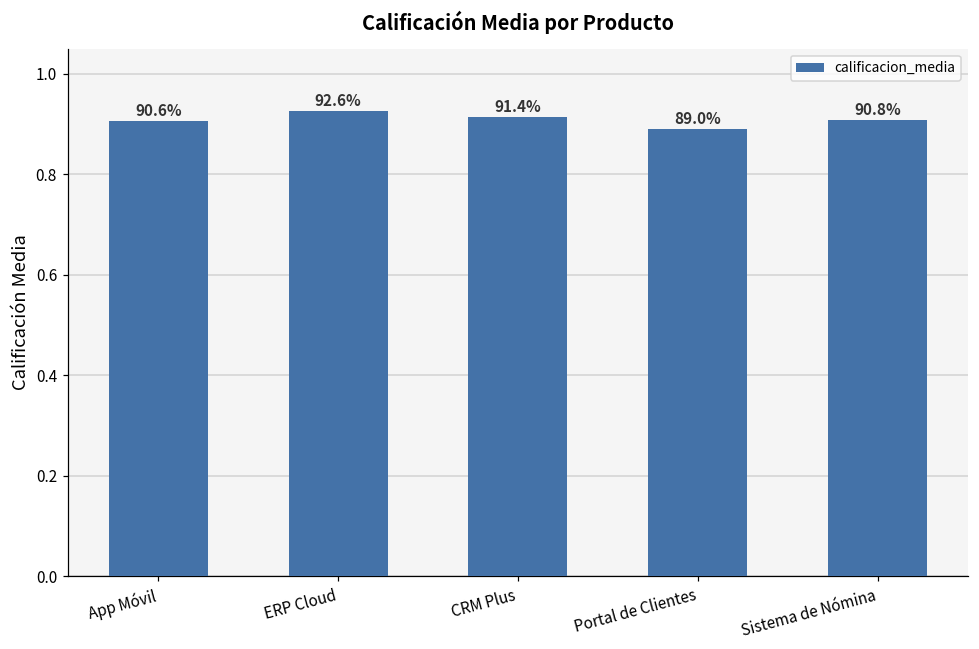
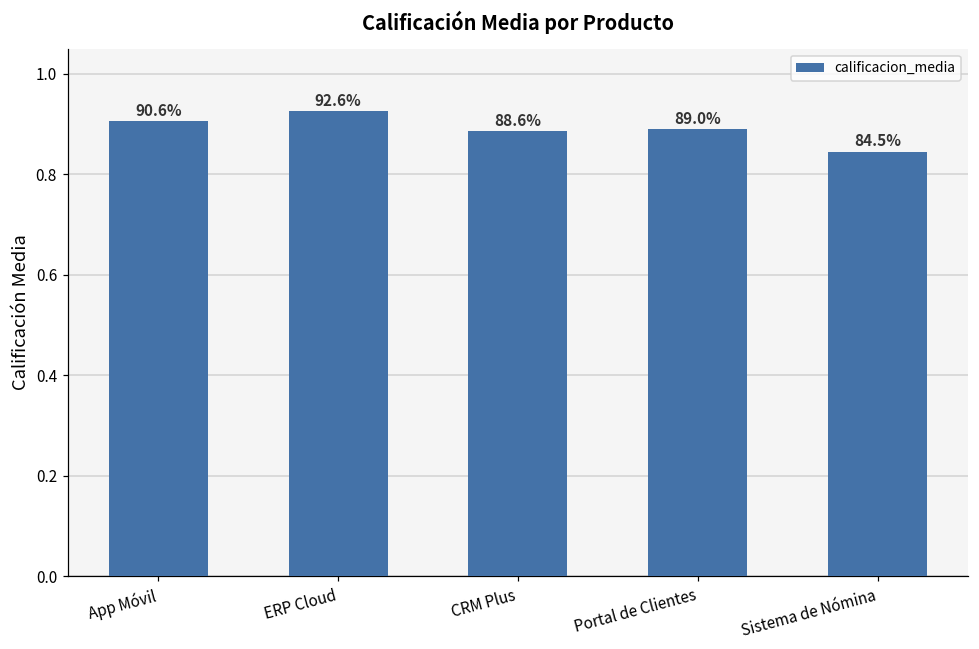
  {
    "App Móvil": "90.6%",
    "ERP Cloud": "92.6%",
-   "CRM Plus": "91.4%",
+   "CRM Plus": "88.6%",
    "Portal de Clientes": "89.0%",
-   "Sistema de Nómina": "90.8%"
+   "Sistema de Nómina": "84.5%"
  }
